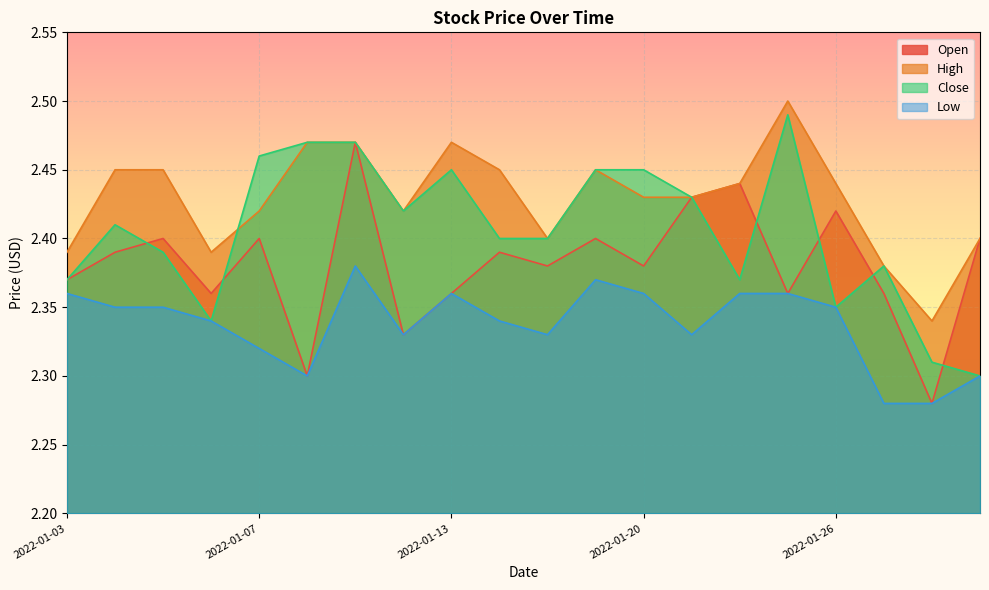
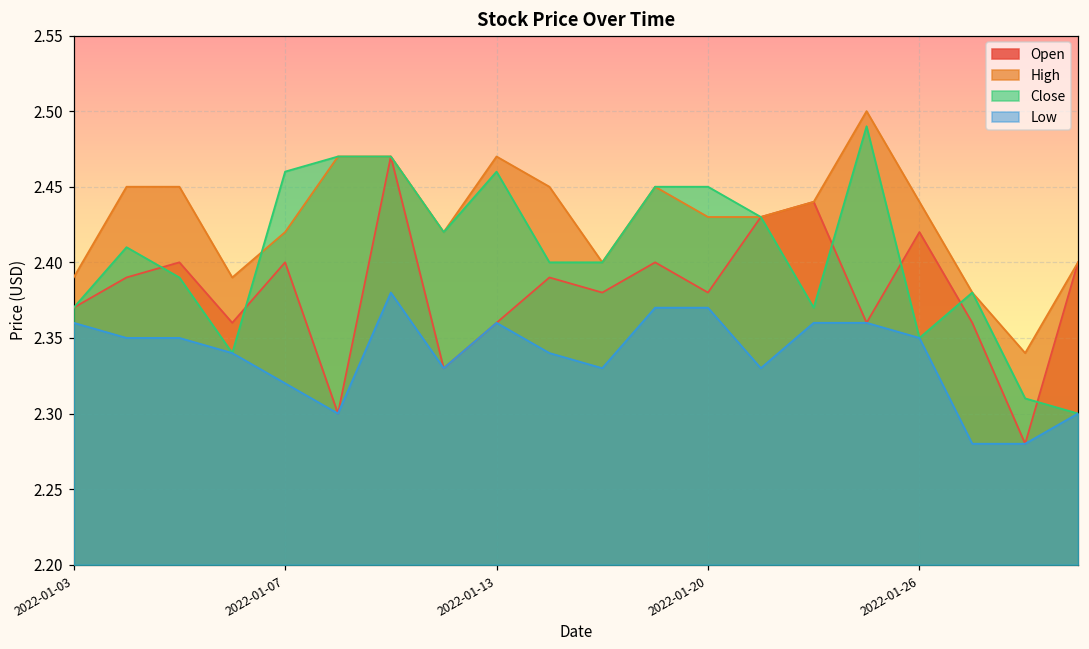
  {
    "Close": {
      "2022-01-07": 2.46,
-     "2022-01-13": 2.45,
+     "2022-01-13": 2.46,
      "2022-01-20": 2.45
    },
    "Low": {
      "2022-01-03": 2.36,
      "2022-01-07": 2.32,
-     "2022-01-20": 2.36
+     "2022-01-20": 2.37
    }
  }
